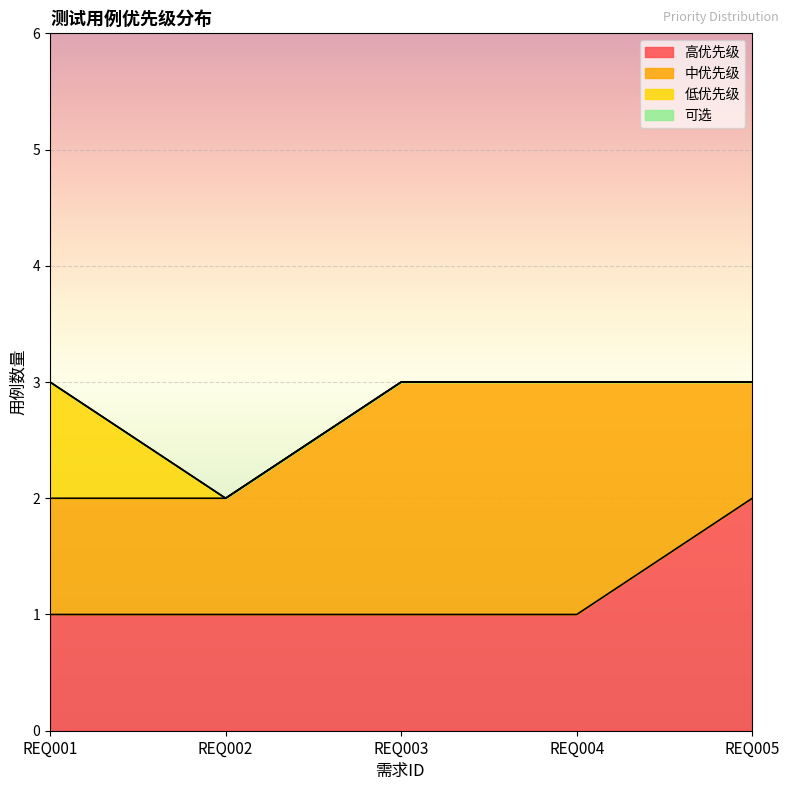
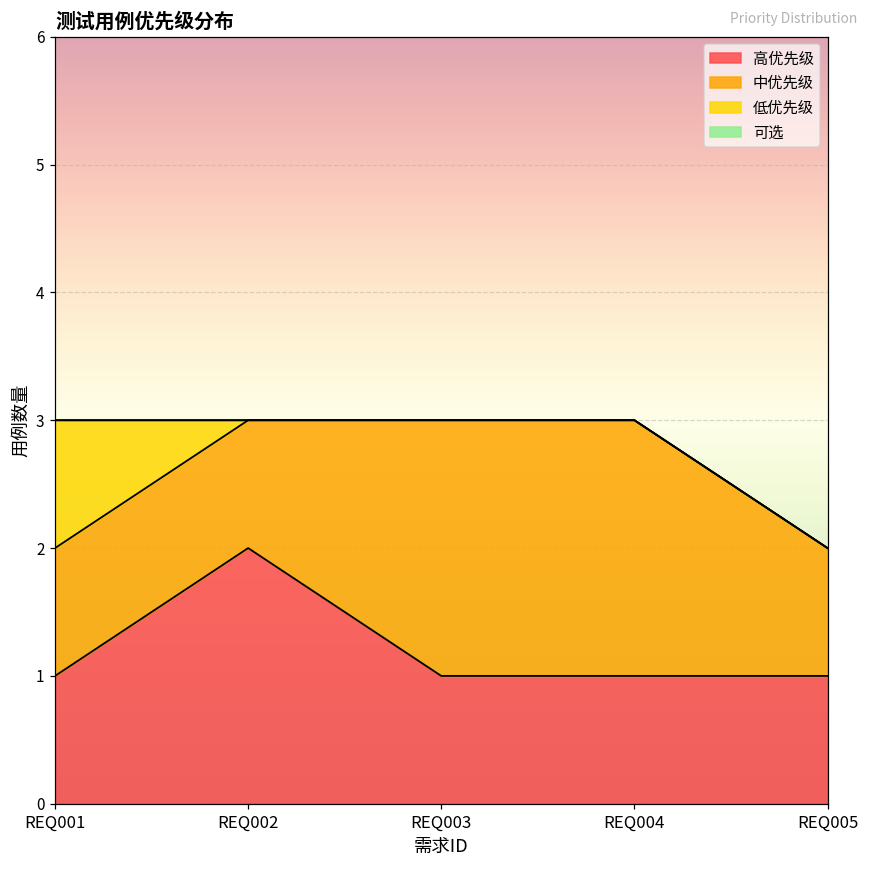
  {
    "高优先级": {
      "REQ001": 1,
-     "REQ002": 1,
+     "REQ002": 2,
      "REQ003": 1,
      "REQ004": 1,
-     "REQ005": 2
+     "REQ005": 1
    },
    "中优先级": {
      "REQ001": 1
    }
  }
